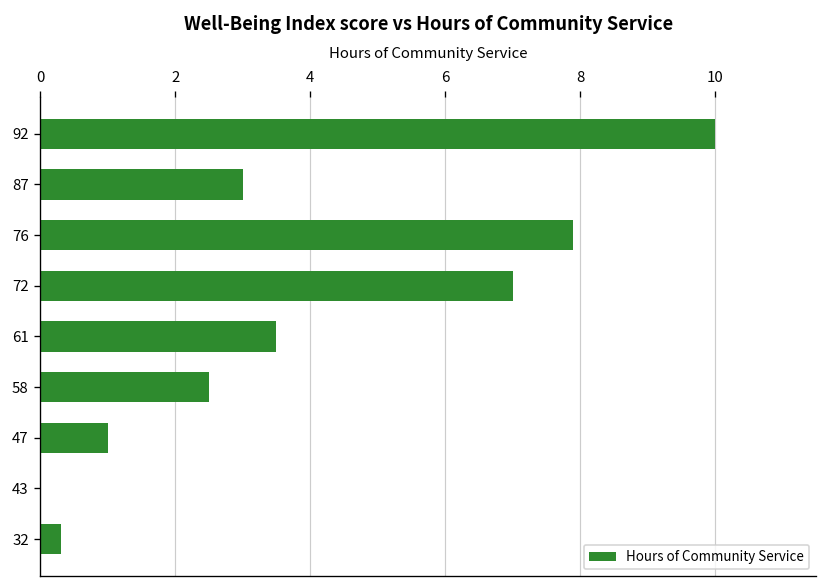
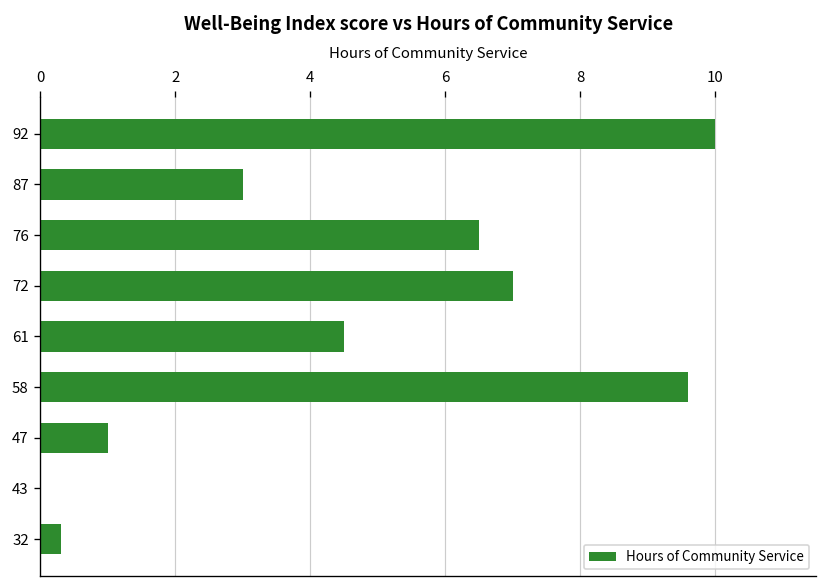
  {
    "92": 10.0,
    "87": 3.0,
-   "76": 7.9,
+   "76": 6.5,
    "72": 7.0,
-   "61": 3.5,
-   "58": 2.5,
+   "61": 4.5,
+   "58": 9.6,
    "47": 1.0,
    "43": 0.0,
    "32": 0.3
  }
